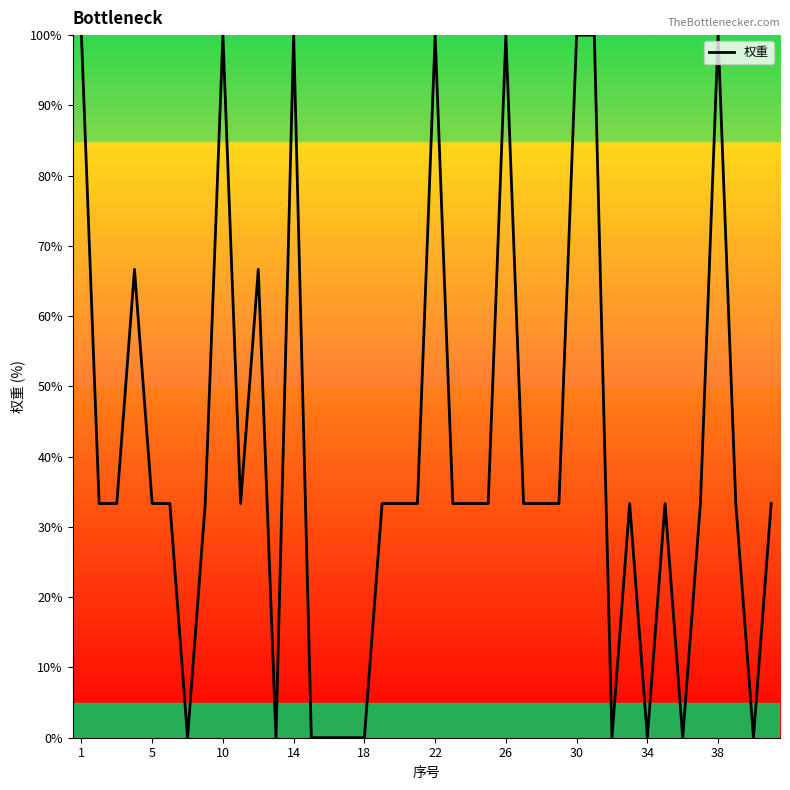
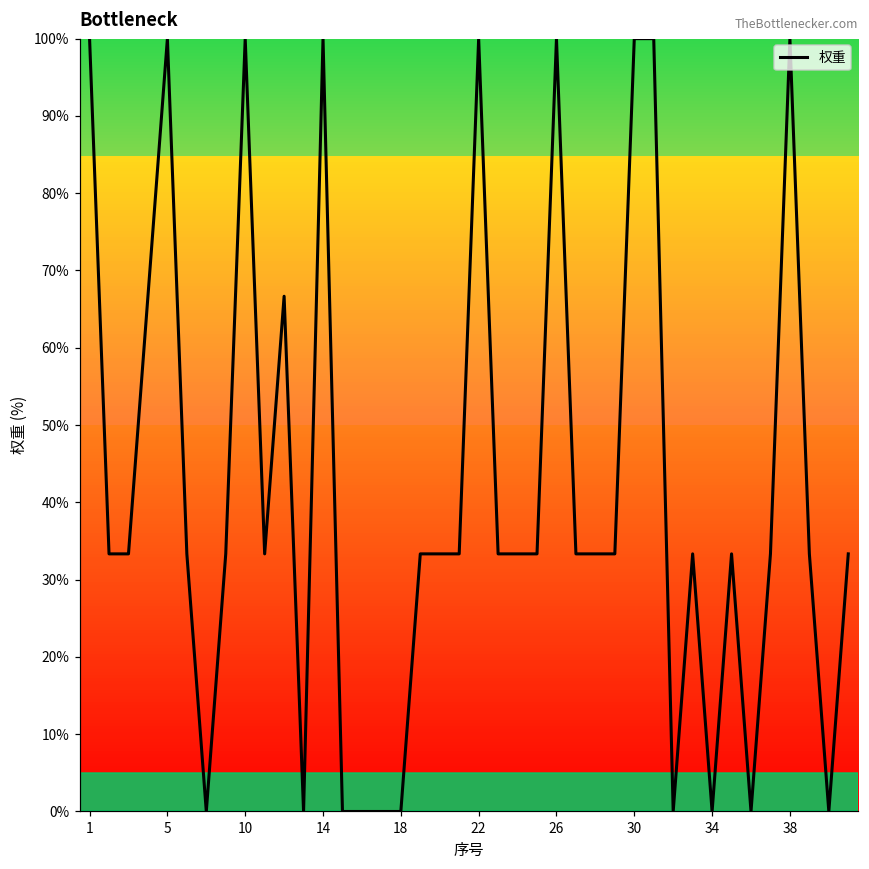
  {
    "1": "100%",
-   "5": "33%",
+   "5": "100%",
    "10": "100%",
    "14": "100%",
    "22": "100%",
    "26": "100%",
    "30": "100%",
    "38": "100%"
  }
